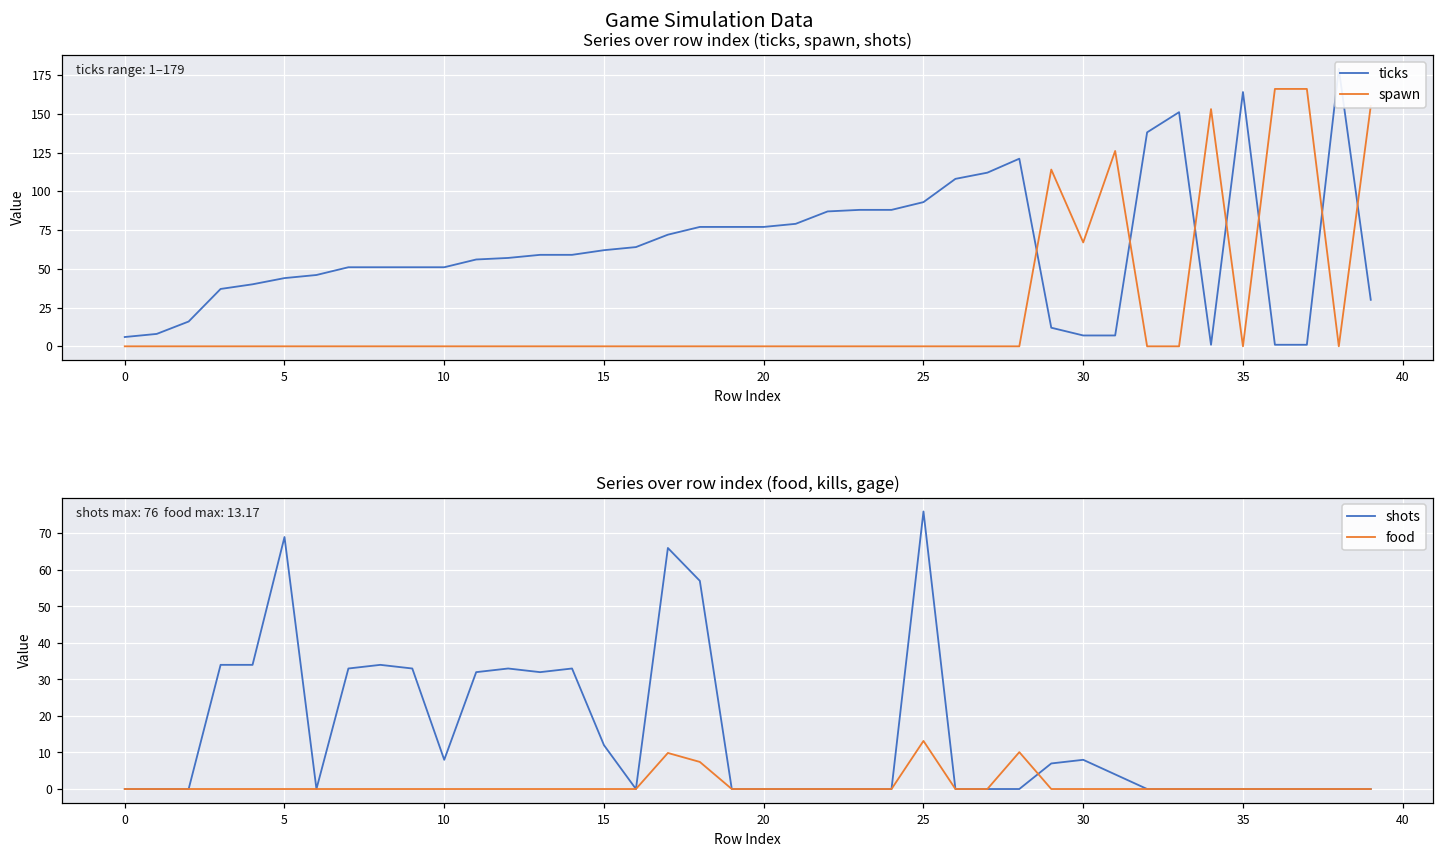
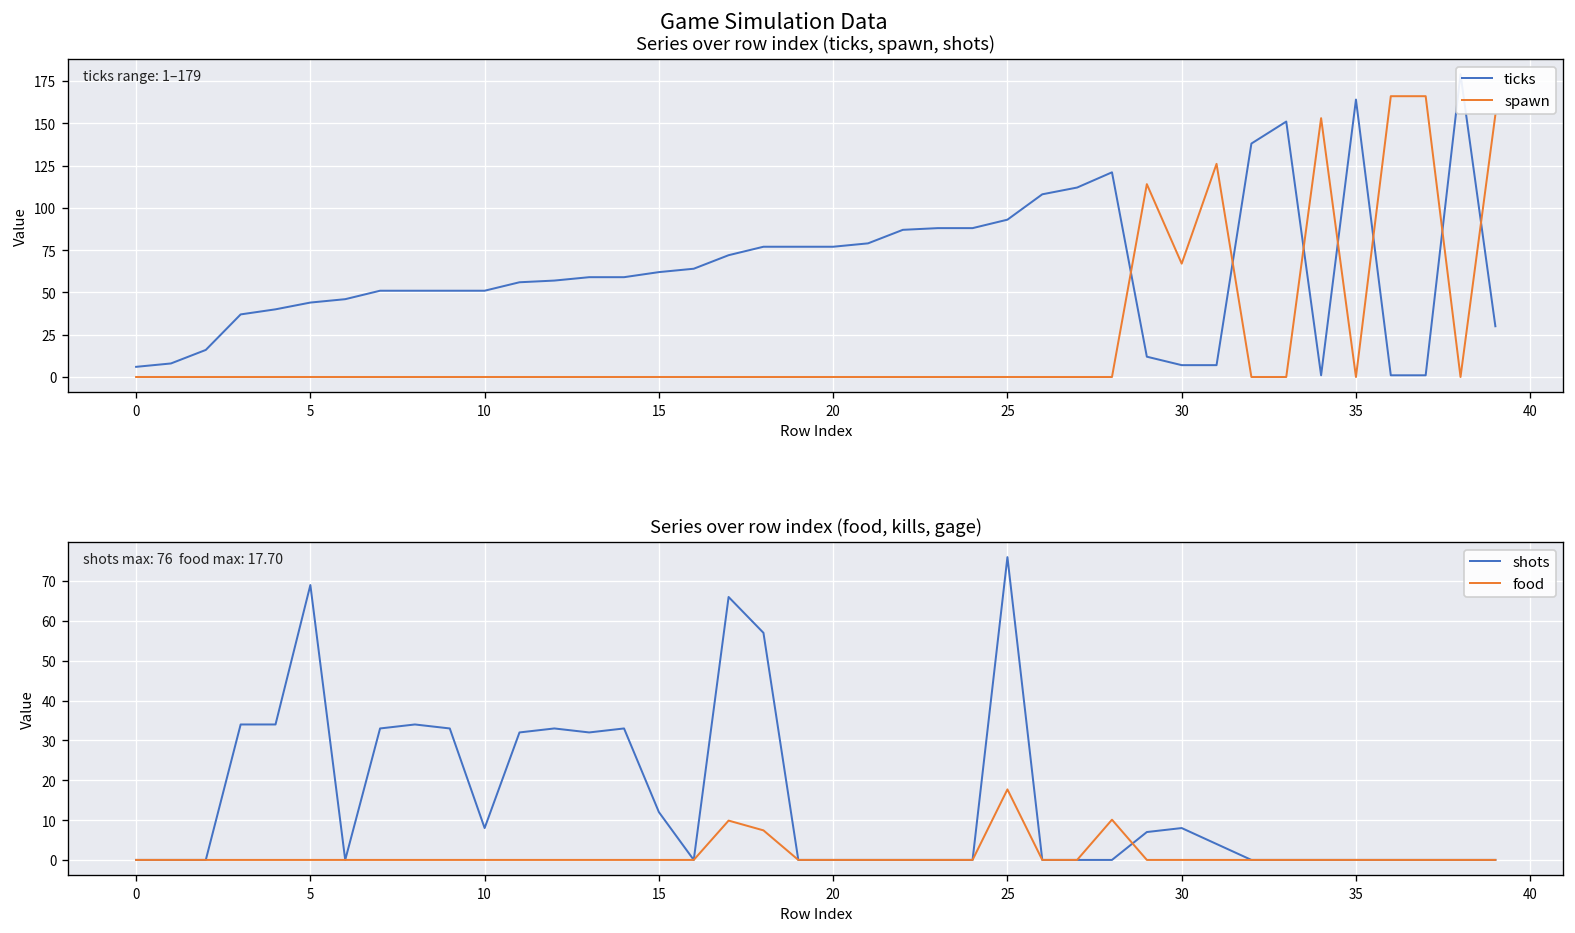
  {
    "Series over row index (ticks, spawn, shots)": {
      "ticks": {
        "0": 6,
        "5": 44,
        "10": 51,
        "15": 62,
        "20": 77,
        "25": 93,
        "30": 7,
        "35": 164
      },
      "spawn": {
        "0": 0,
        "5": 0,
        "10": 0,
        "15": 0,
        "20": 0,
        "25": 0,
        "30": 67,
        "35": 0
      }
    },
    "Series over row index (food, kills, gage)": {
      "shots": {
        "5": 69,
        "10": 8,
        "15": 12,
        "25": 76,
        "30": 8
      },
      "food": {
-       "25": 13.17
+       "25": 17.70
      }
    }
  }
